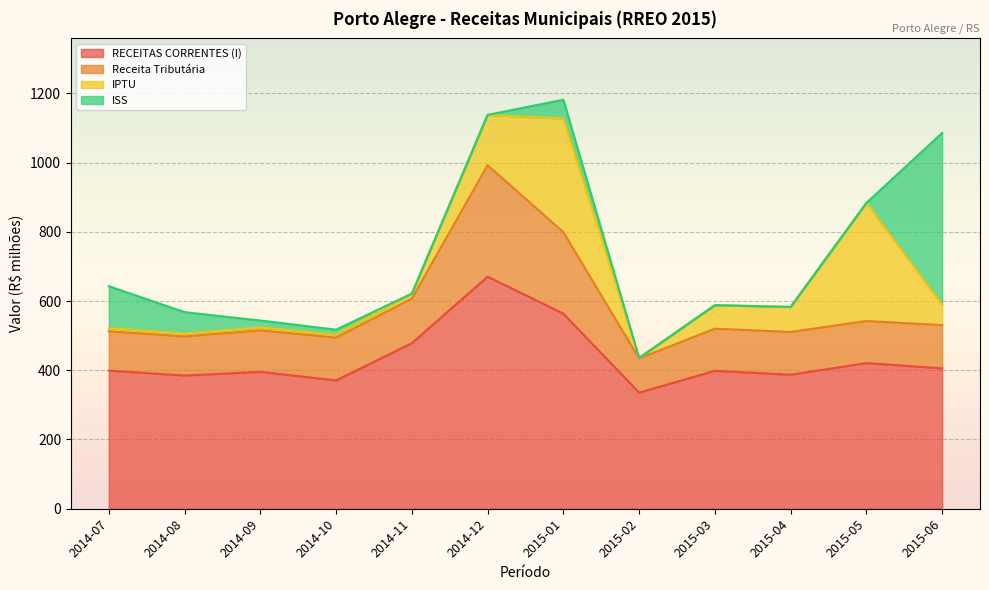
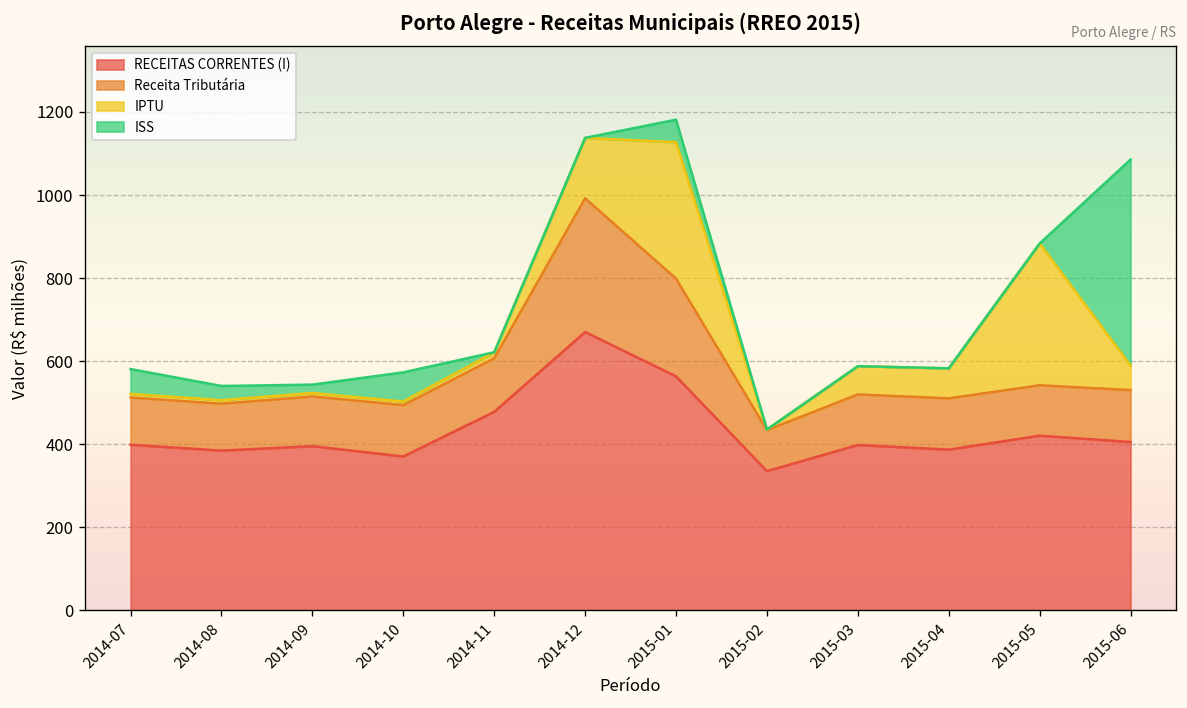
  {
    "IPTU": {
      "2014-07": 10,
      "2014-08": 10,
      "2014-09": 10,
      "2014-10": 10,
      "2015-01": 330,
      "2015-06": 60
    },
    "ISS": {
-     "2014-07": 120,
-     "2014-08": 60,
+     "2014-07": 60,
+     "2014-08": 30,
      "2014-09": 20,
-     "2014-10": 10,
+     "2014-10": 70,
      "2015-01": 50,
      "2015-06": 500
    }
  }
